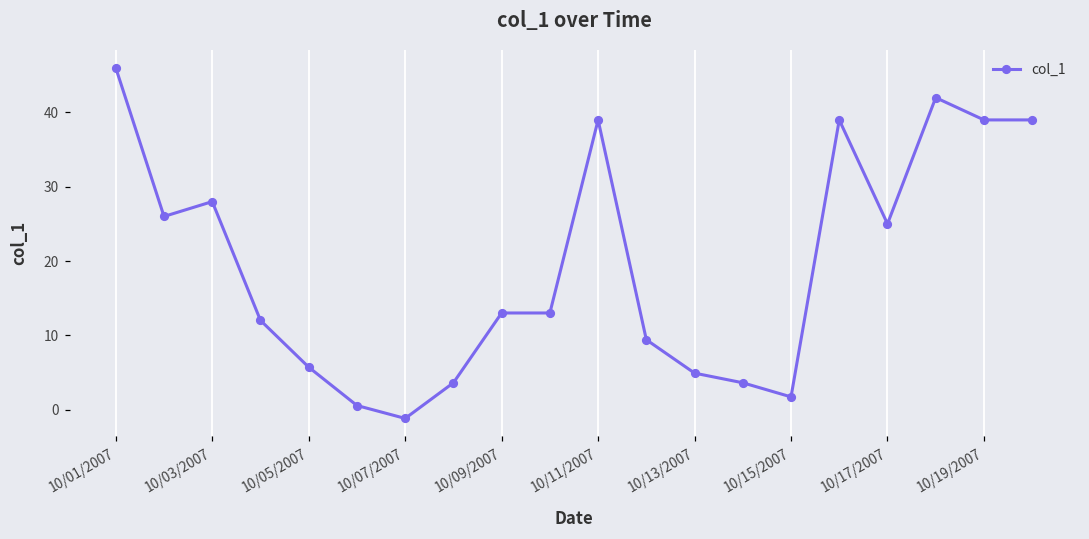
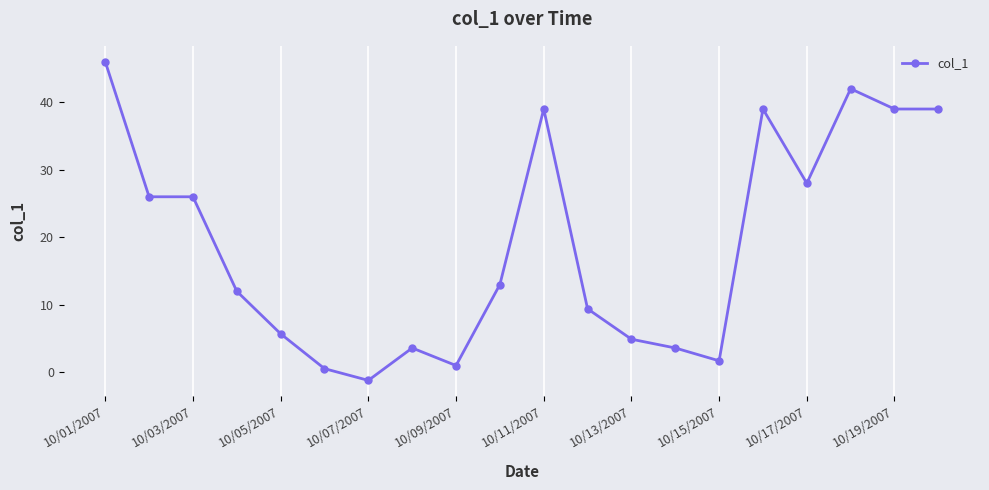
  {
    "10/01/2007": 46,
-   "10/03/2007": 28,
+   "10/03/2007": 26,
    "10/05/2007": 6,
    "10/07/2007": -1,
-   "10/09/2007": 13,
+   "10/09/2007": 1,
    "10/11/2007": 39,
    "10/13/2007": 5,
    "10/15/2007": 2,
-   "10/17/2007": 25,
+   "10/17/2007": 28,
    "10/19/2007": 39
  }
